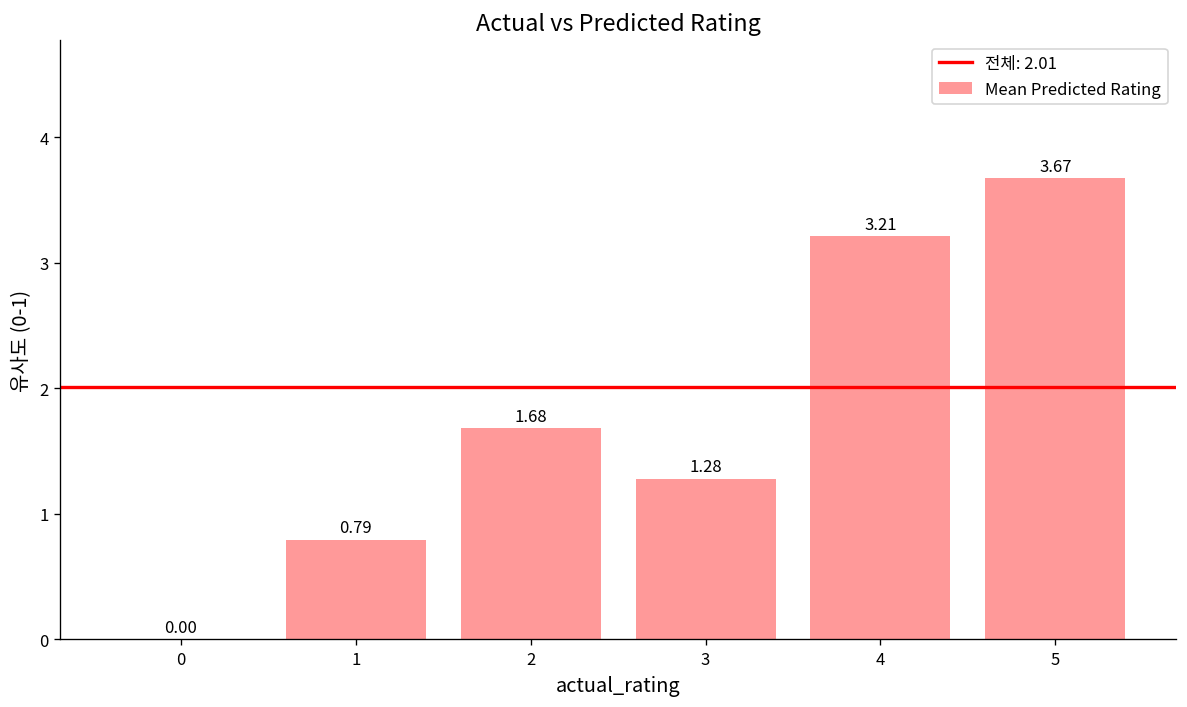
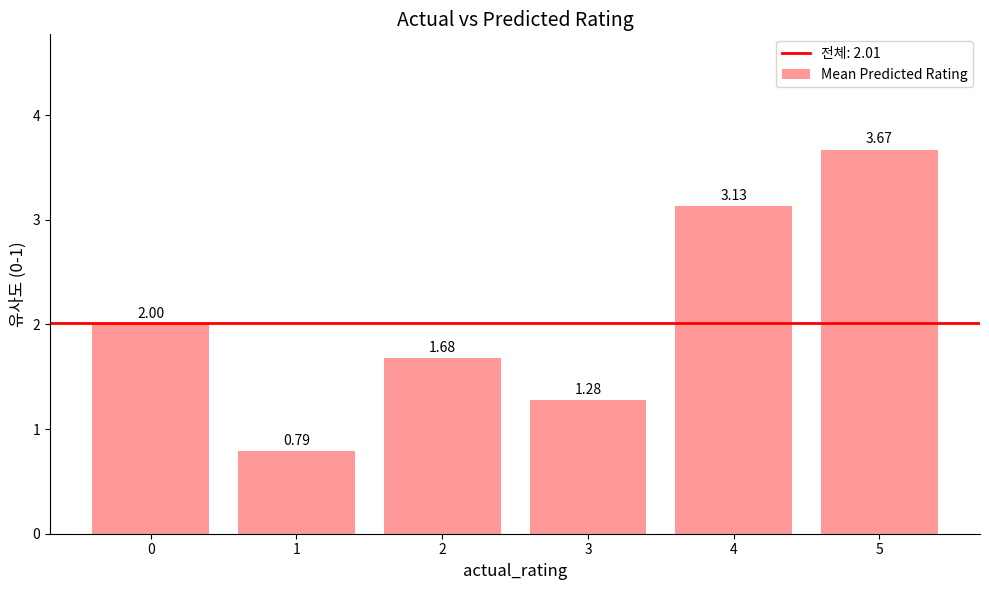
  {
-   "0": 0.00,
+   "0": 2.00,
    "1": 0.79,
    "2": 1.68,
    "3": 1.28,
-   "4": 3.21,
+   "4": 3.13,
    "5": 3.67
  }
